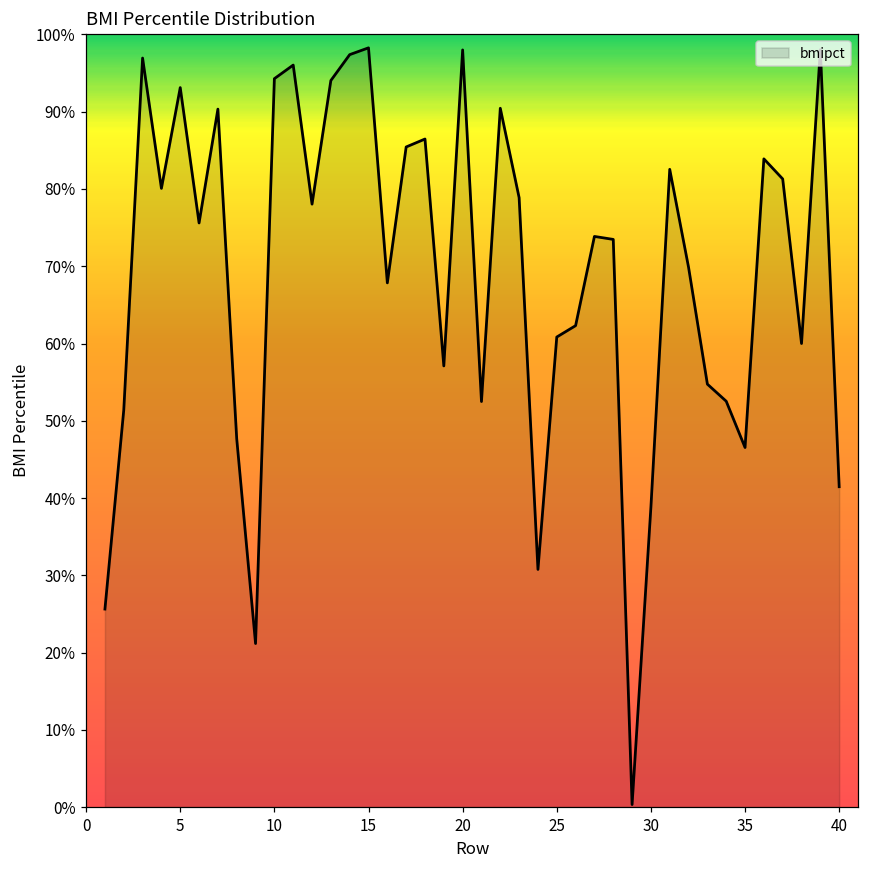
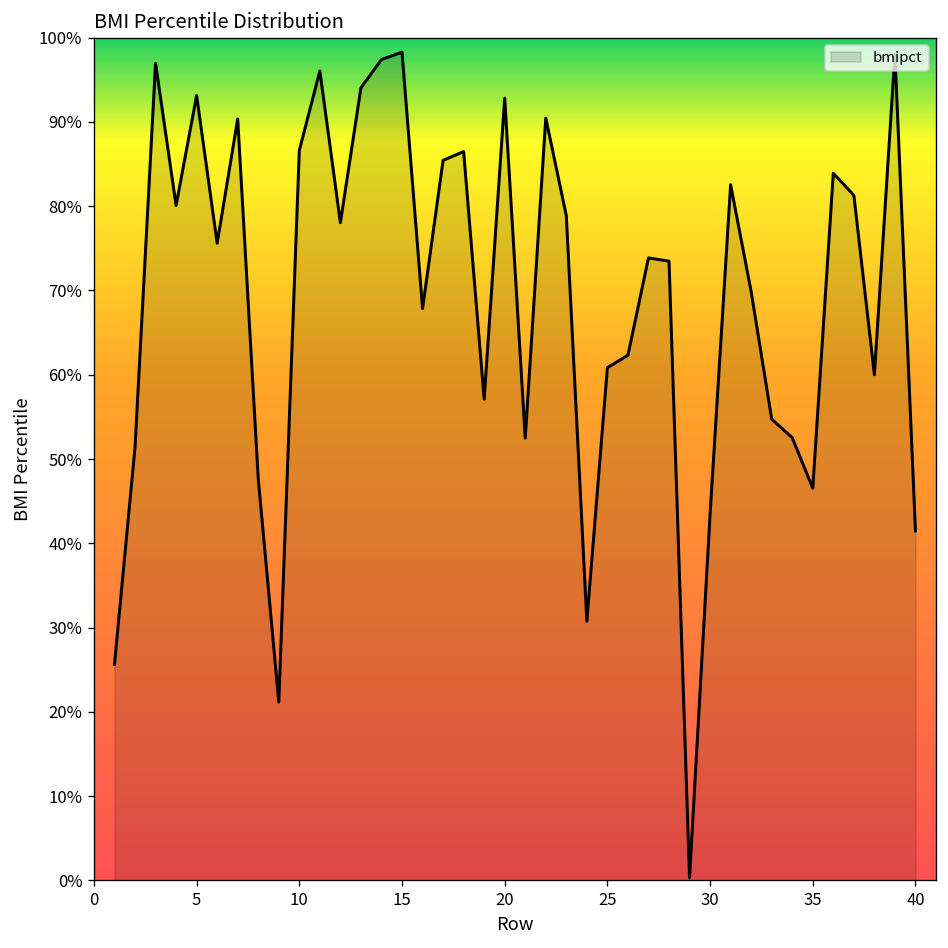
  {
    "5": "93%",
-   "10": "94%",
+   "10": "87%",
    "15": "98%",
-   "20": "98%",
+   "20": "93%",
    "25": "61%",
-   "30": "39%",
+   "30": "43%",
    "35": "47%",
    "40": "41%"
  }
